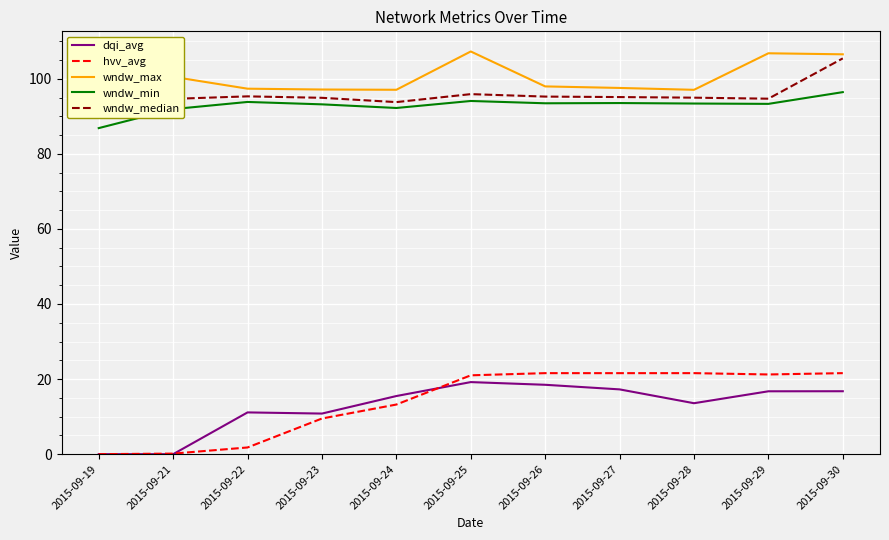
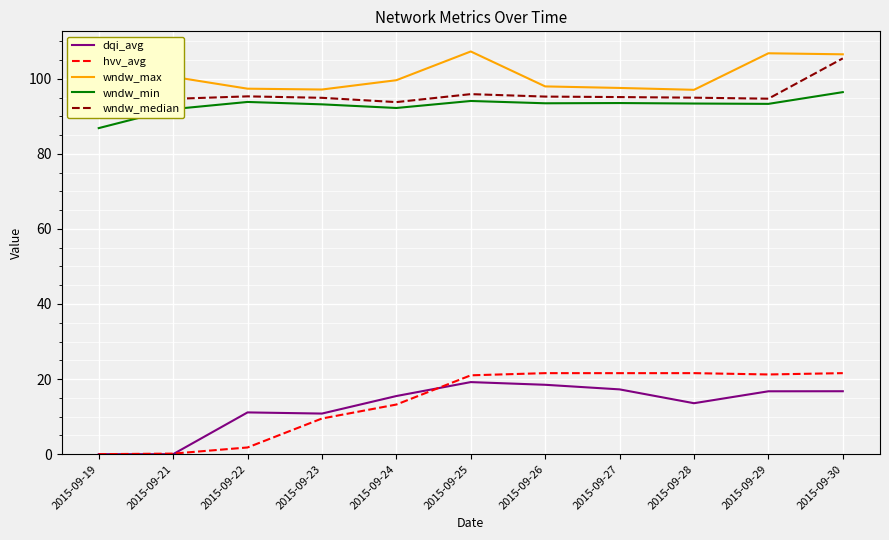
  {
    "dqi_avg": {
      "2015-09-22": 11,
      "2015-09-23": 11,
      "2015-09-24": 15,
      "2015-09-25": 19,
      "2015-09-26": 18,
      "2015-09-27": 17,
      "2015-09-28": 14,
      "2015-09-29": 17,
      "2015-09-30": 17
    },
    "hvv_avg": {
      "2015-09-22": 2,
      "2015-09-23": 9,
      "2015-09-24": 13,
      "2015-09-25": 21,
      "2015-09-26": 22,
      "2015-09-27": 22,
      "2015-09-28": 22,
      "2015-09-29": 21,
      "2015-09-30": 22
    },
    "wndw_max": {
      "2015-09-22": 97,
      "2015-09-23": 97,
-     "2015-09-24": 97,
+     "2015-09-24": 100,
      "2015-09-25": 107,
      "2015-09-26": 98,
      "2015-09-27": 98,
      "2015-09-28": 97,
      "2015-09-29": 107,
      "2015-09-30": 107
    },
    "wndw_min": {
      "2015-09-19": 87,
      "2015-09-22": 94,
      "2015-09-23": 93,
      "2015-09-24": 92,
      "2015-09-25": 94,
      "2015-09-26": 93,
      "2015-09-27": 94,
      "2015-09-28": 93,
      "2015-09-29": 93,
      "2015-09-30": 96
    },
    "wndw_median": {
      "2015-09-22": 95,
      "2015-09-23": 95,
      "2015-09-24": 94,
      "2015-09-25": 96,
      "2015-09-26": 95,
      "2015-09-27": 95,
      "2015-09-28": 95,
      "2015-09-29": 95,
      "2015-09-30": 105
    }
  }
